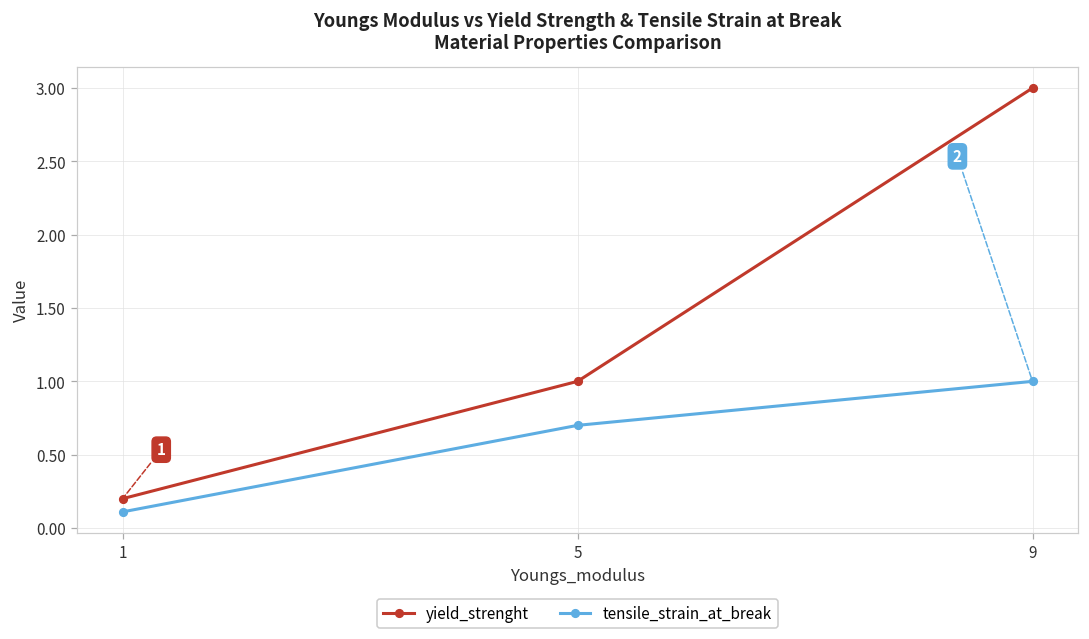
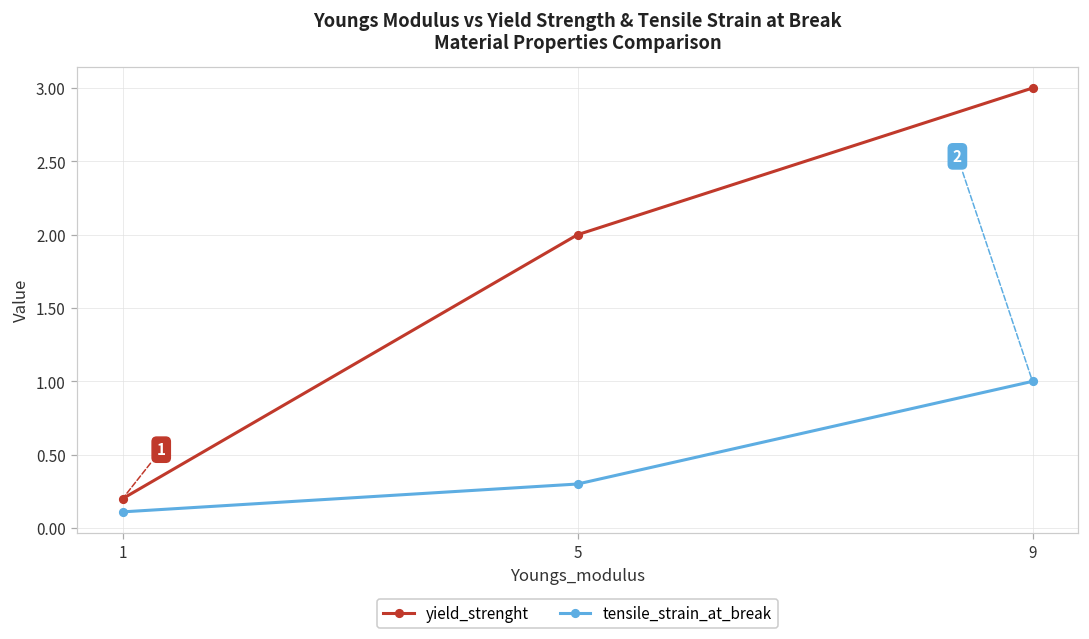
  {
    "yield_strenght": {
      "1": 0.20,
-     "5": 1,
+     "5": 2,
      "9": 3
    },
    "tensile_strain_at_break": {
      "1": 0.1,
-     "5": 0.7,
+     "5": 0.3,
      "9": 1.0
    }
  }
